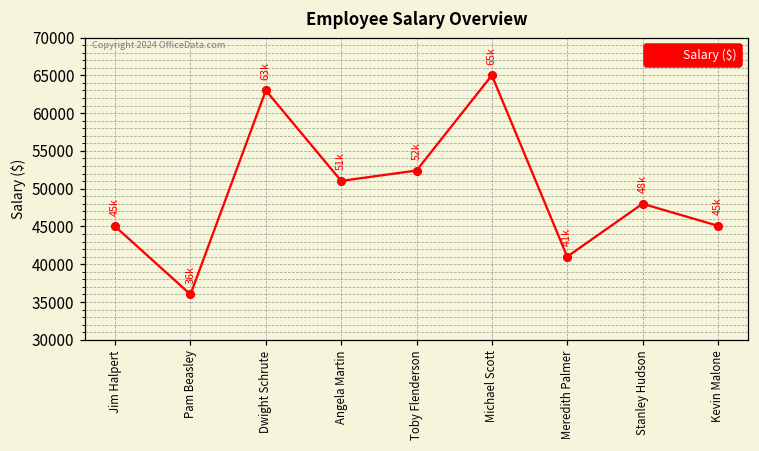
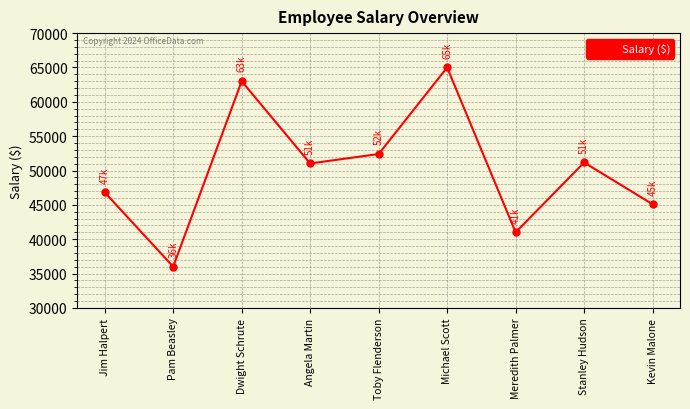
  {
-   "Jim Halpert": "45k",
+   "Jim Halpert": "47k",
    "Pam Beasley": "36k",
    "Dwight Schrute": "63k",
    "Angela Martin": "51k",
    "Toby Flenderson": "52k",
    "Michael Scott": "65k",
    "Meredith Palmer": "41k",
-   "Stanley Hudson": "48k",
+   "Stanley Hudson": "51k",
    "Kevin Malone": "45k"
  }
